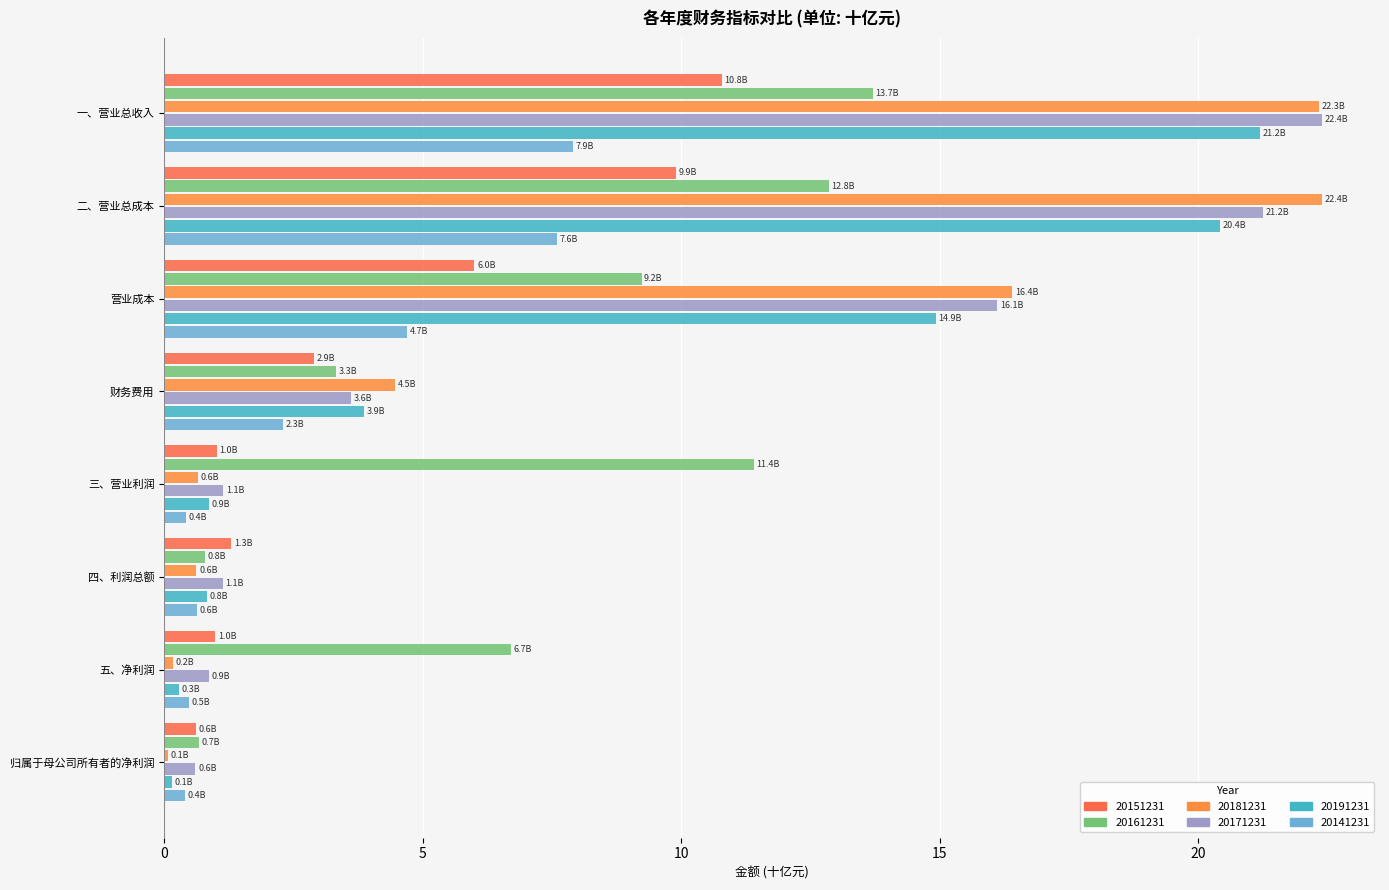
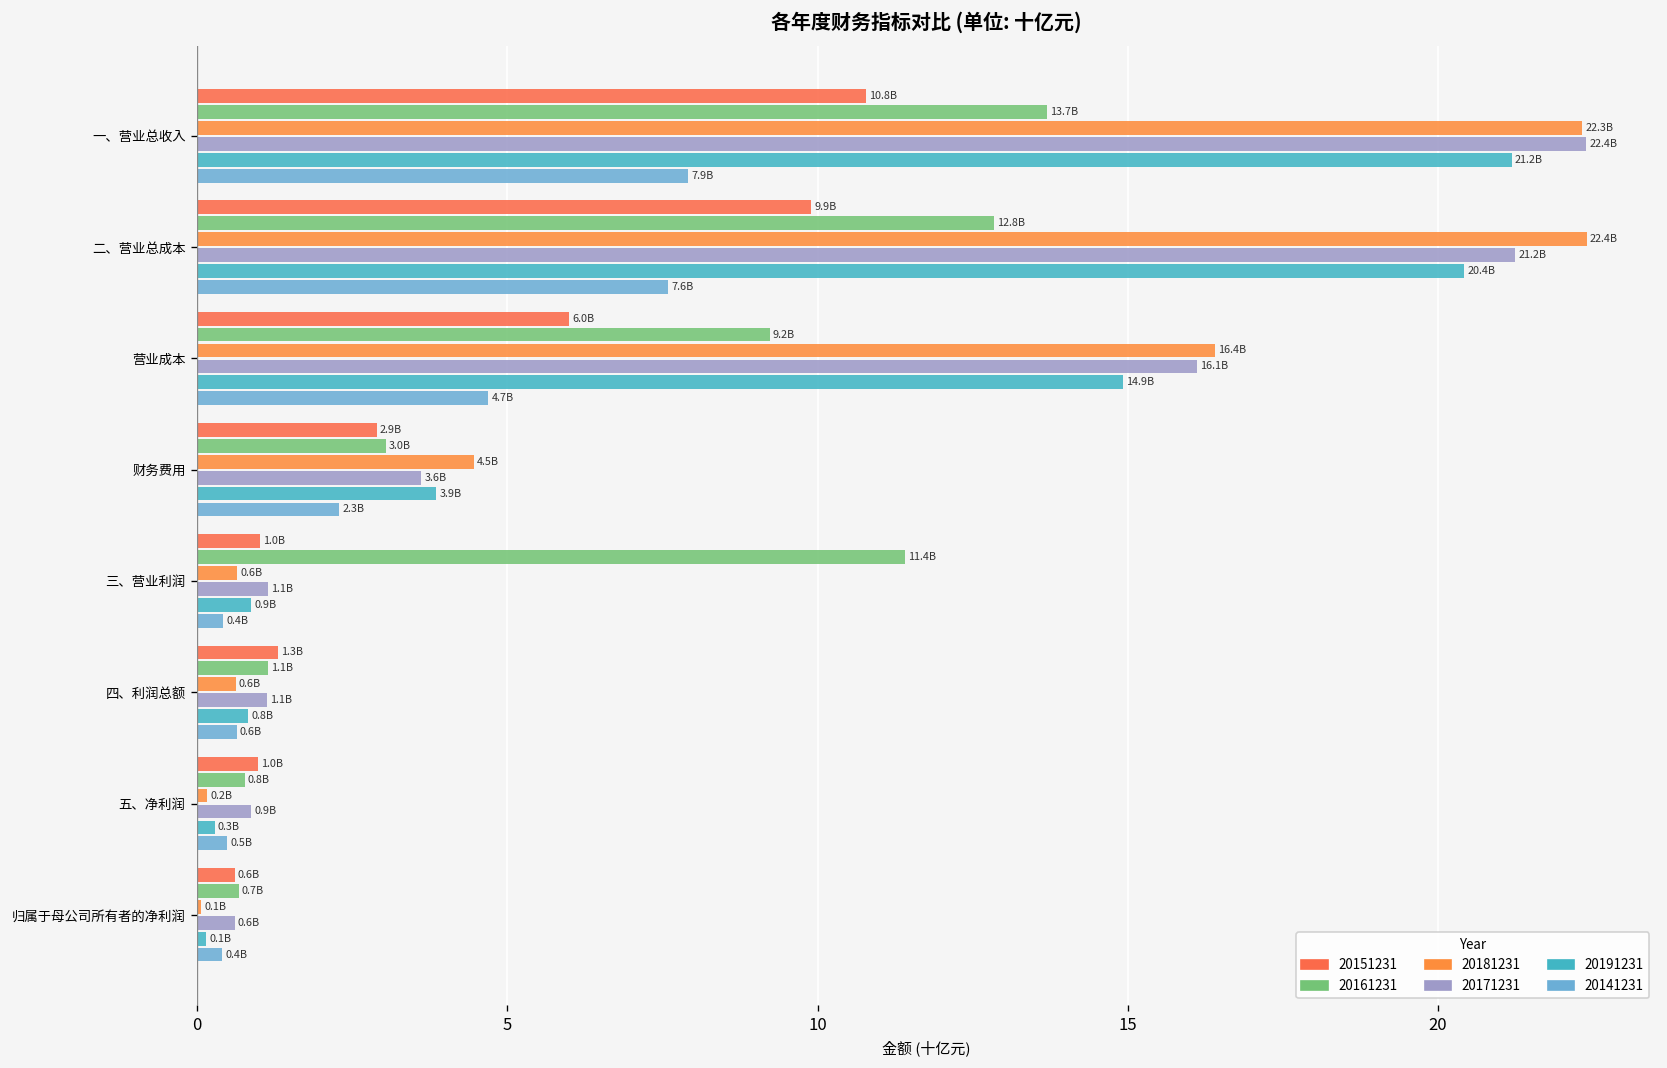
  {
    "20161231": {
      "一、营业总收入": "13.7B",
      "二、营业总成本": "12.8B",
      "营业成本": "9.2B",
-     "财务费用": "3.3B",
+     "财务费用": "3.0B",
      "三、营业利润": "11.4B",
-     "四、利润总额": "0.8B",
-     "五、净利润": "6.7B",
+     "四、利润总额": "1.1B",
+     "五、净利润": "0.8B",
      "归属于母公司所有者的净利润": "0.7B"
    }
  }
